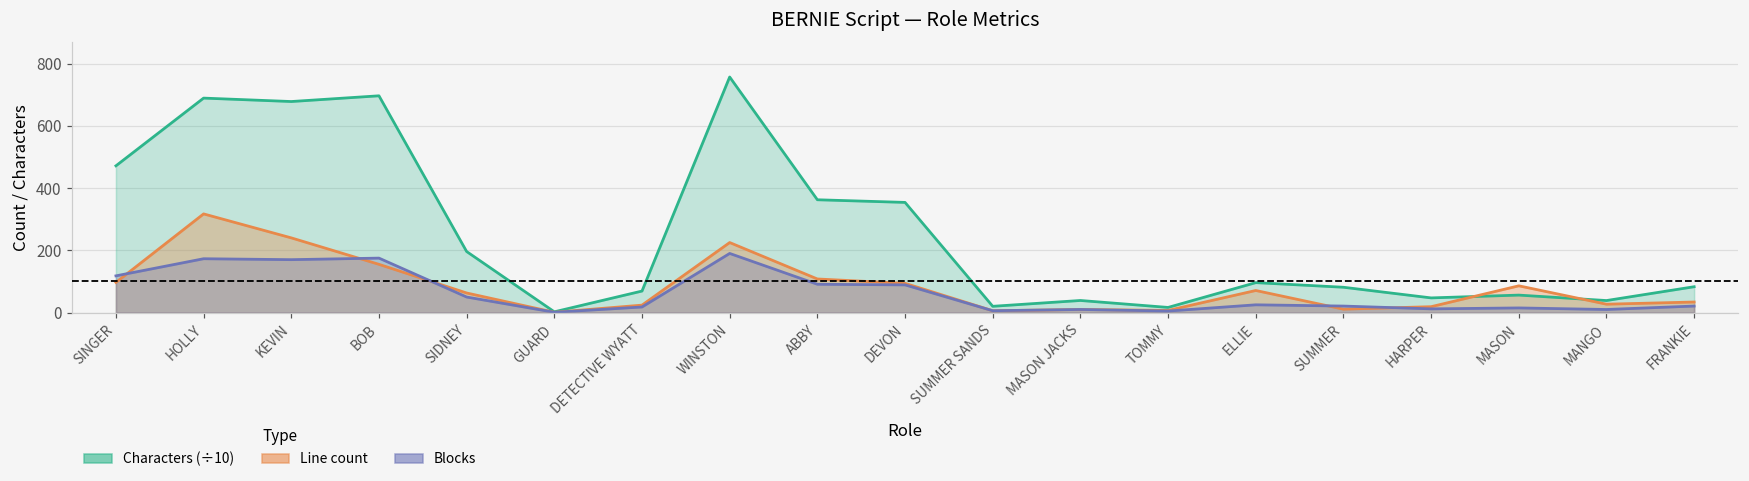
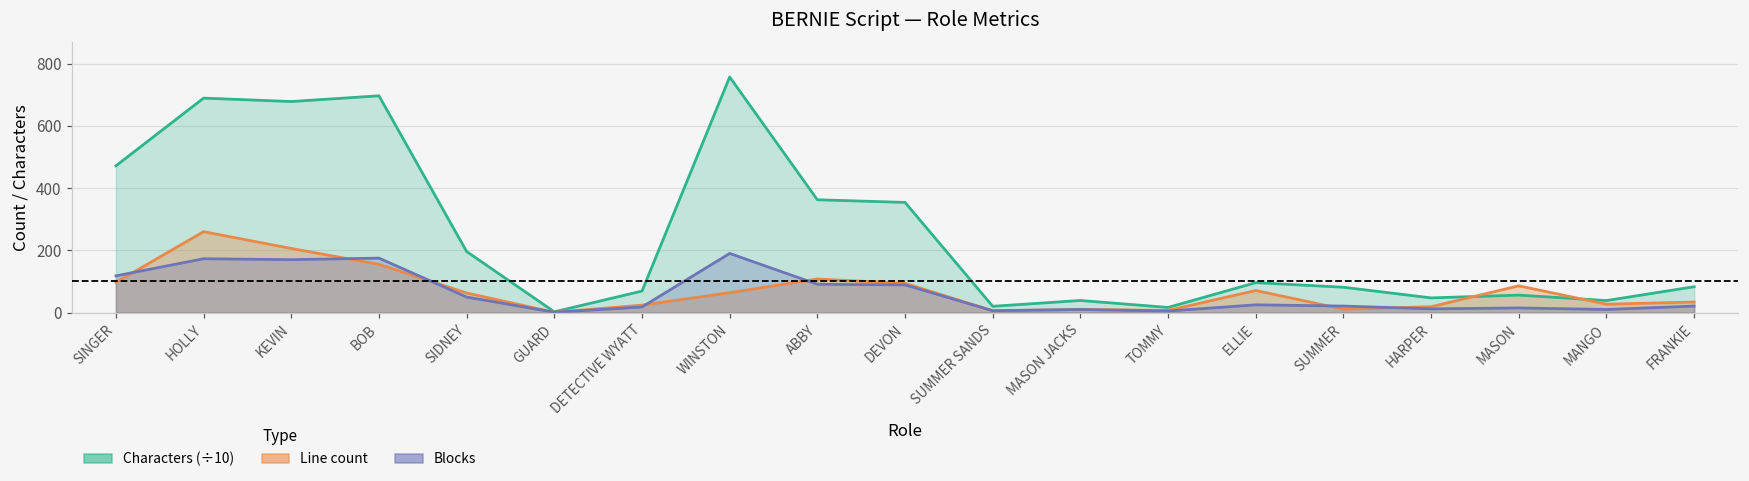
  {
    "Line count": {
      "SINGER": 100,
-     "HOLLY": 320,
-     "KEVIN": 240,
+     "HOLLY": 260,
+     "KEVIN": 210,
      "BOB": 160,
      "SIDNEY": 60,
-     "WINSTON": 230,
+     "WINSTON": 60,
      "ABBY": 110,
      "ELLIE": 70,
      "SUMMER": 10,
      "MASON": 90,
      "MANGO": 30,
      "FRANKIE": 30
    }
  }
